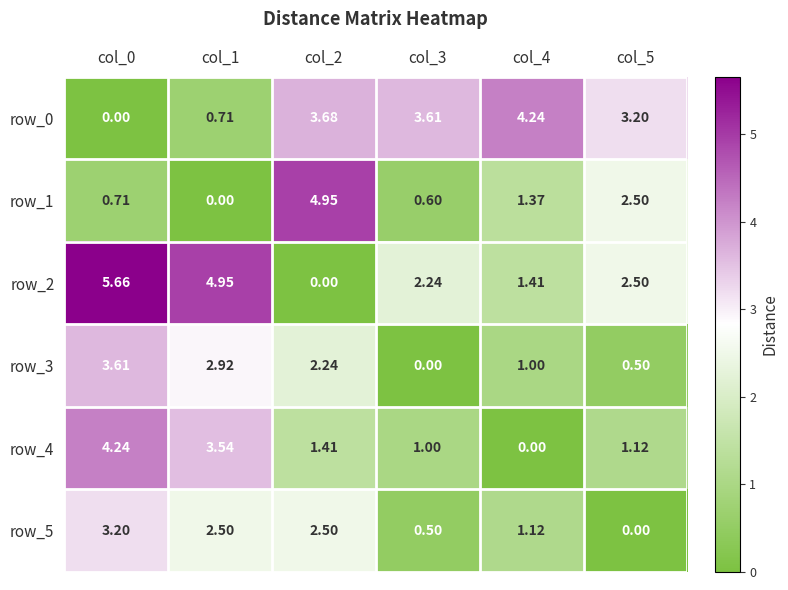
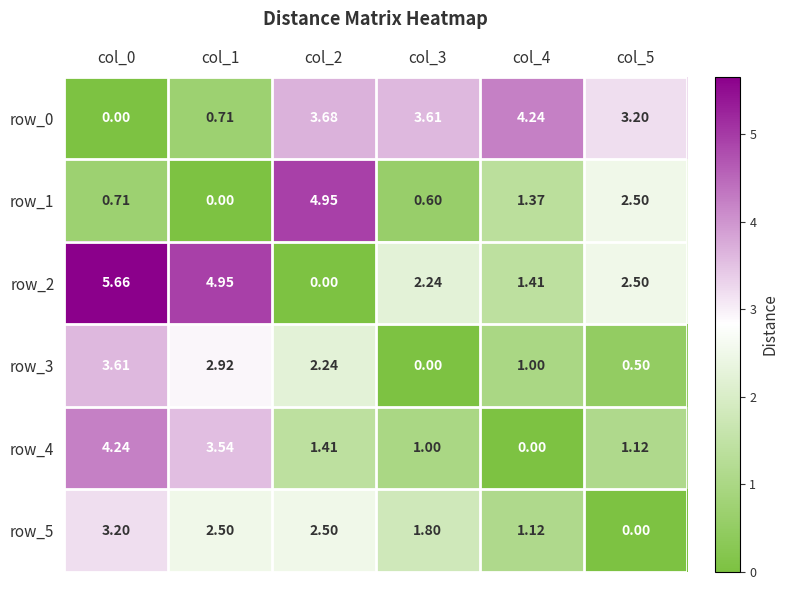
  {
    "row_0": {
      "col_0": 0.00,
      "col_1": 0.71,
      "col_2": 3.68,
      "col_3": 3.61,
      "col_4": 4.24,
      "col_5": 3.20
    },
    "row_1": {
      "col_0": 0.71,
      "col_1": 0.00,
      "col_2": 4.95,
      "col_3": 0.60,
      "col_4": 1.37,
      "col_5": 2.50
    },
    "row_2": {
      "col_0": 5.66,
      "col_1": 4.95,
      "col_2": 0.00,
      "col_3": 2.24,
      "col_4": 1.41,
      "col_5": 2.50
    },
    "row_3": {
      "col_0": 3.61,
      "col_1": 2.92,
      "col_2": 2.24,
      "col_3": 0.00,
      "col_4": 1.00,
      "col_5": 0.50
    },
    "row_4": {
      "col_0": 4.24,
      "col_1": 3.54,
      "col_2": 1.41,
      "col_3": 1.00,
      "col_4": 0.00,
      "col_5": 1.12
    },
    "row_5": {
      "col_0": 3.20,
      "col_1": 2.50,
      "col_2": 2.50,
-     "col_3": 0.50,
+     "col_3": 1.80,
      "col_4": 1.12,
      "col_5": 0.00
    }
  }
